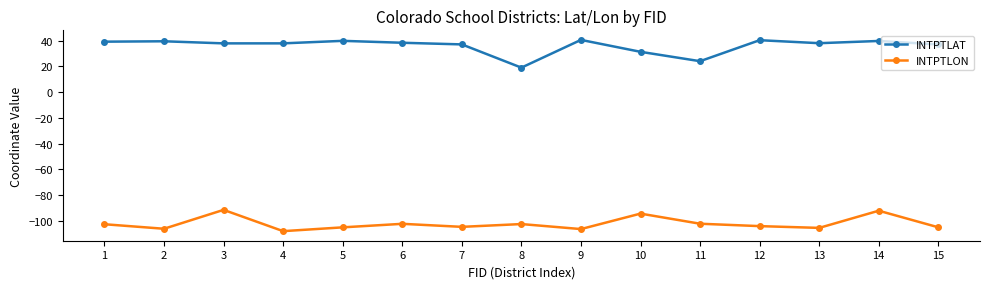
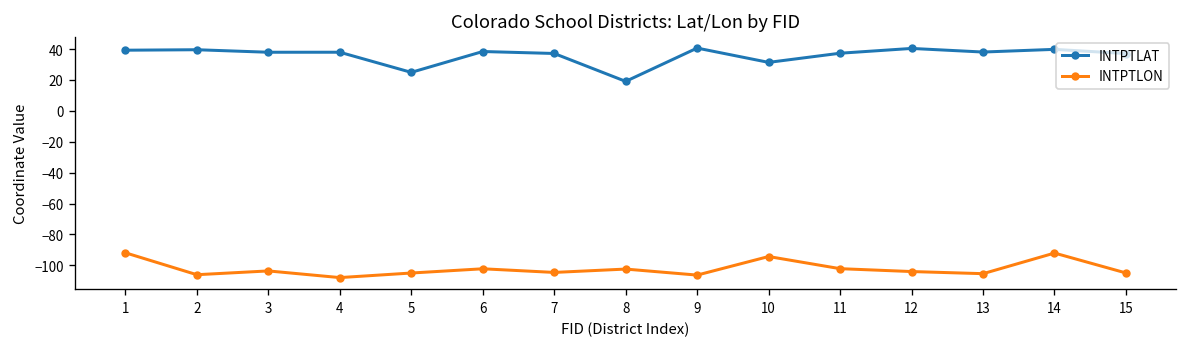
  {
    "INTPTLAT": {
      "1": 39,
      "2": 40,
      "3": 38,
      "4": 38,
-     "5": 40,
+     "5": 25,
      "6": 38,
      "7": 37,
      "8": 19,
      "9": 41,
      "10": 31,
-     "11": 24,
+     "11": 37,
      "12": 40,
      "13": 38,
      "14": 40
    },
    "INTPTLON": {
-     "1": -103,
+     "1": -92,
      "2": -106,
-     "3": -91,
+     "3": -104,
      "4": -108,
      "5": -105,
      "6": -102,
      "7": -105,
      "8": -102,
      "9": -106,
      "10": -94,
      "11": -102,
      "12": -104,
      "13": -105,
      "14": -92,
      "15": -105
    }
  }
